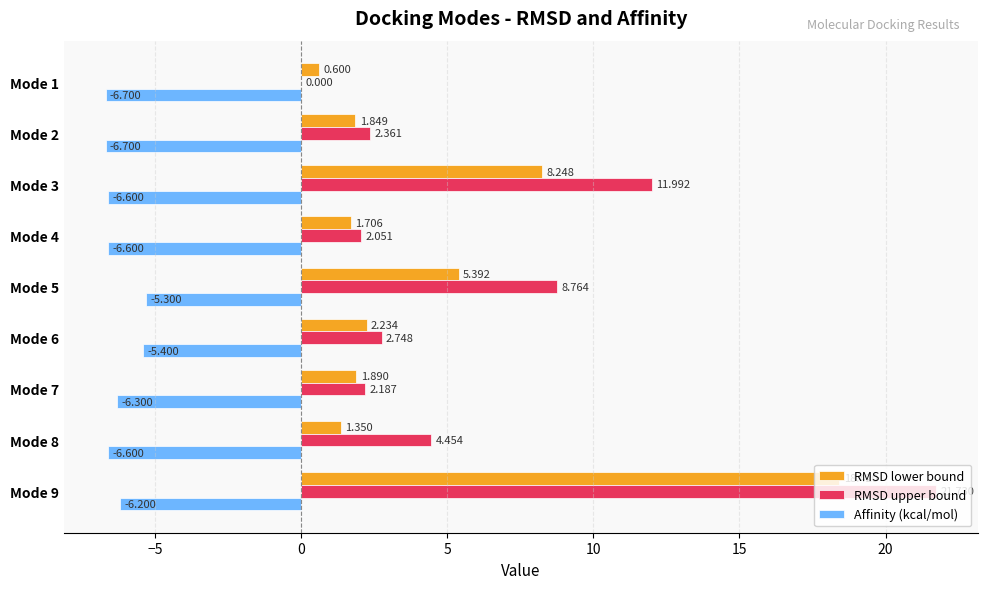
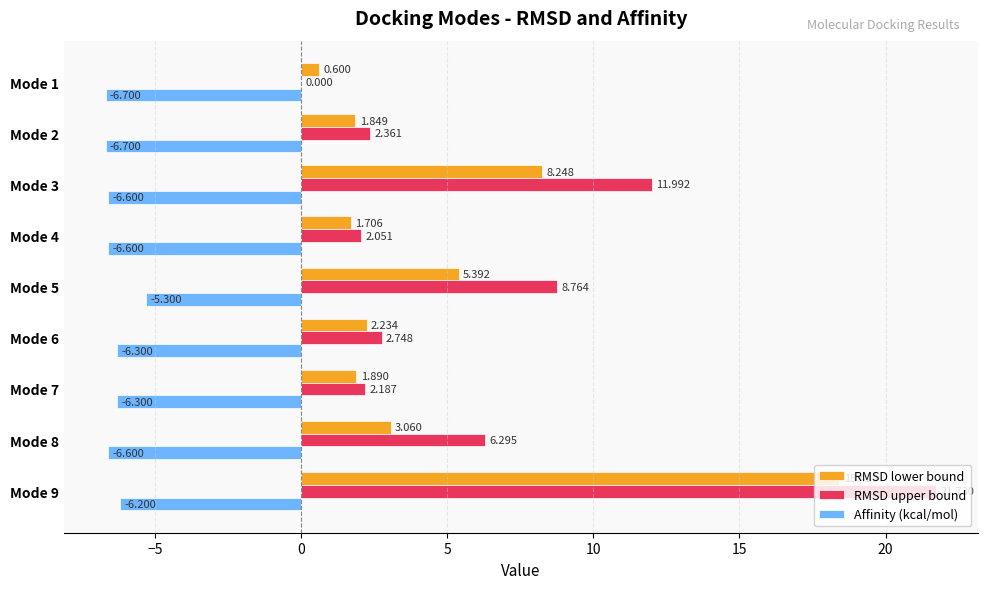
  {
    "RMSD lower bound": {
      "Mode 1": 0.600,
      "Mode 2": 1.849,
      "Mode 3": 8.248,
      "Mode 4": 1.706,
      "Mode 5": 5.392,
      "Mode 6": 2.234,
      "Mode 7": 1.890,
-     "Mode 8": 1.350
+     "Mode 8": 3.060
    },
    "RMSD upper bound": {
      "Mode 1": 0.000,
      "Mode 2": 2.361,
      "Mode 3": 11.992,
      "Mode 4": 2.051,
      "Mode 5": 8.764,
      "Mode 6": 2.748,
      "Mode 7": 2.187,
-     "Mode 8": 4.454
+     "Mode 8": 6.295
    },
    "Affinity (kcal/mol)": {
      "Mode 1": -6.700,
      "Mode 2": -6.700,
      "Mode 3": -6.600,
      "Mode 4": -6.600,
      "Mode 5": -5.300,
-     "Mode 6": -5.400,
+     "Mode 6": -6.300,
      "Mode 7": -6.300,
      "Mode 8": -6.600,
      "Mode 9": -6.200
    }
  }
